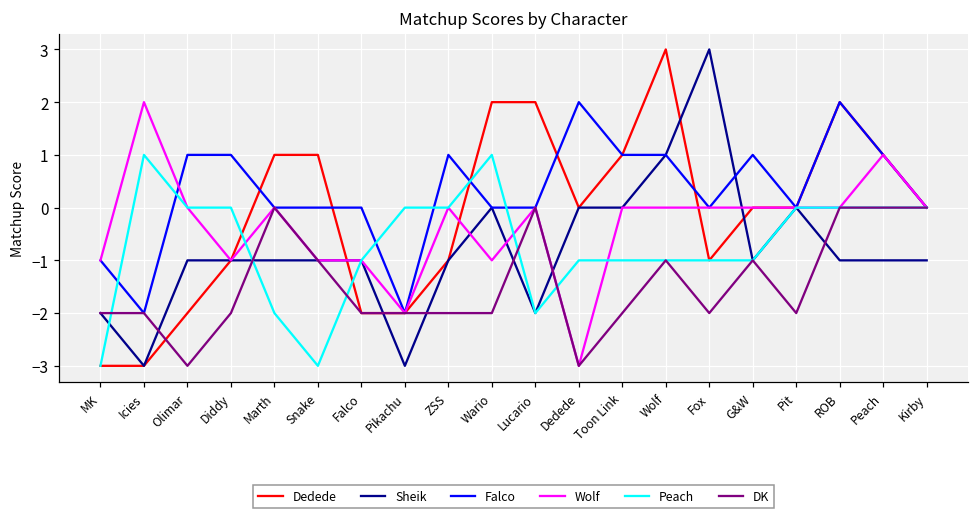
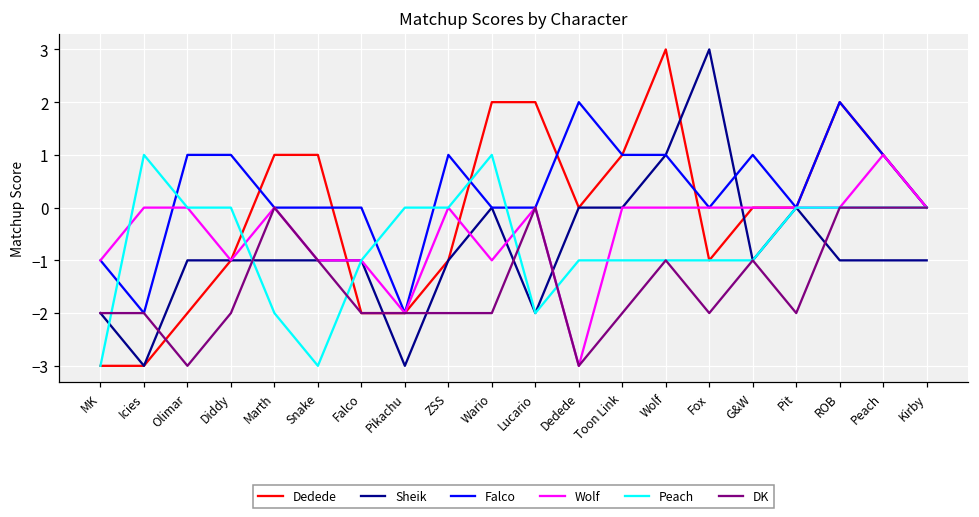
  {
    "Dedede": {
      "Olimar": -2,
      "Marth": 1,
      "Snake": 1,
      "Wario": 2,
      "Lucario": 2,
      "Wolf": 3
    },
    "Sheik": {
      "Olimar": -1,
      "Marth": -1,
      "Pikachu": -3,
      "Fox": 3,
      "ROB": -1,
      "Peach": -1,
      "Kirby": -1
    },
    "Falco": {
      "Olimar": 1,
      "Diddy": 1,
      "Snake": 0,
      "Falco": 0,
      "ZSS": 1,
      "Dedede": 2,
      "G&W": 1
    },
    "Wolf": {
-     "Icies": 2,
+     "Icies": 0,
      "Wario": -1,
      "Wolf": 0
    },
    "Peach": {
      "Icies": 1,
      "Diddy": 0,
      "Marth": -2,
      "Snake": -3,
      "Pikachu": 0,
      "Wario": 1,
      "Dedede": -1,
      "Toon Link": -1
    },
    "DK": {
      "Olimar": -3,
      "Diddy": -2,
      "ZSS": -2,
      "Wario": -2,
      "Toon Link": -2,
      "Fox": -2,
      "Pit": -2
    }
  }
